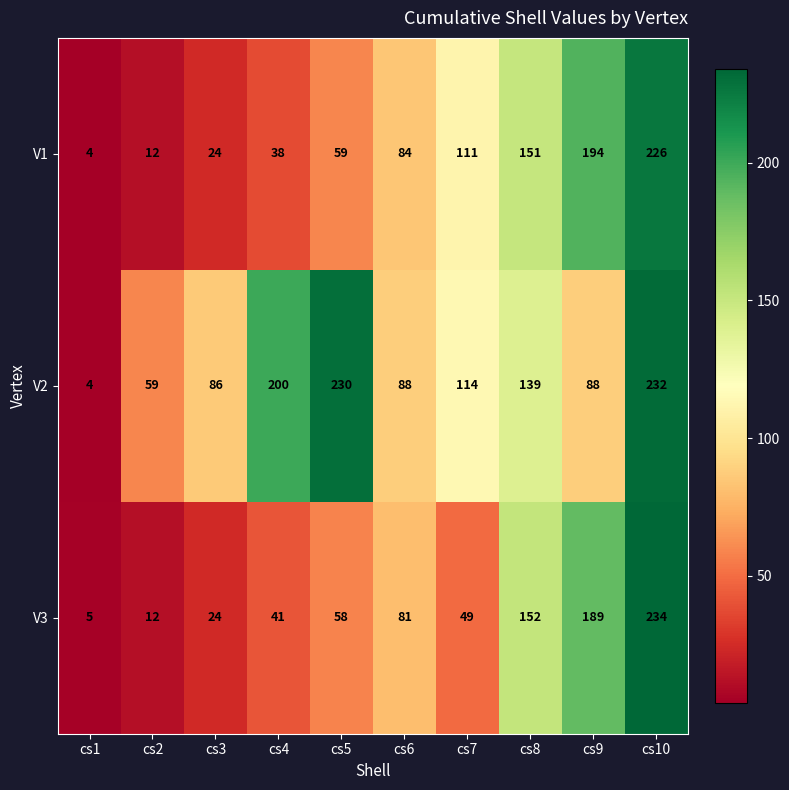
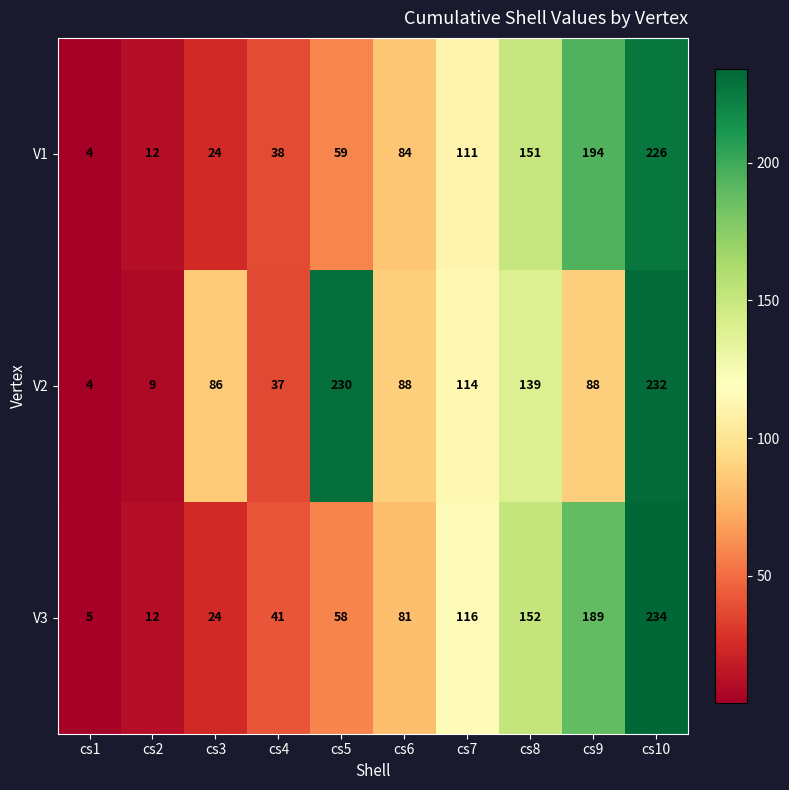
  {
    "V1": {
      "cs1": 4,
      "cs2": 12,
      "cs3": 24,
      "cs4": 38,
      "cs5": 59,
      "cs6": 84,
      "cs7": 111,
      "cs8": 151,
      "cs9": 194,
      "cs10": 226
    },
    "V2": {
      "cs1": 4,
-     "cs2": 59,
+     "cs2": 9,
      "cs3": 86,
-     "cs4": 200,
+     "cs4": 37,
      "cs5": 230,
      "cs6": 88,
      "cs7": 114,
      "cs8": 139,
      "cs9": 88,
      "cs10": 232
    },
    "V3": {
      "cs1": 5,
      "cs2": 12,
      "cs3": 24,
      "cs4": 41,
      "cs5": 58,
      "cs6": 81,
-     "cs7": 49,
+     "cs7": 116,
      "cs8": 152,
      "cs9": 189,
      "cs10": 234
    }
  }
